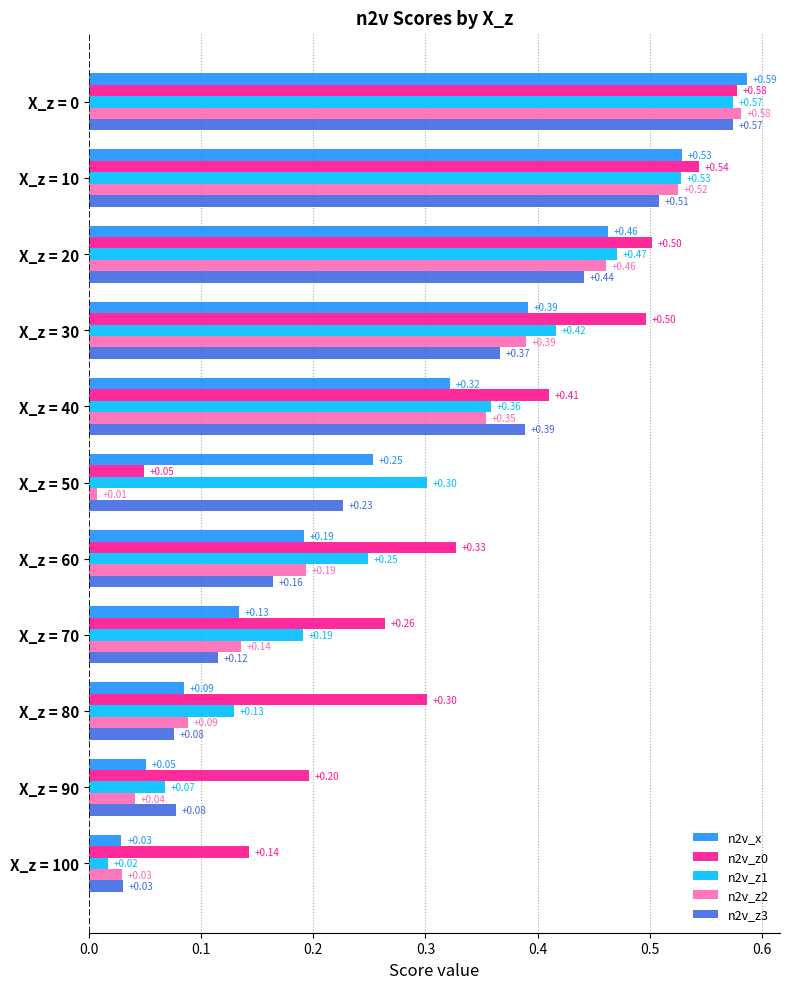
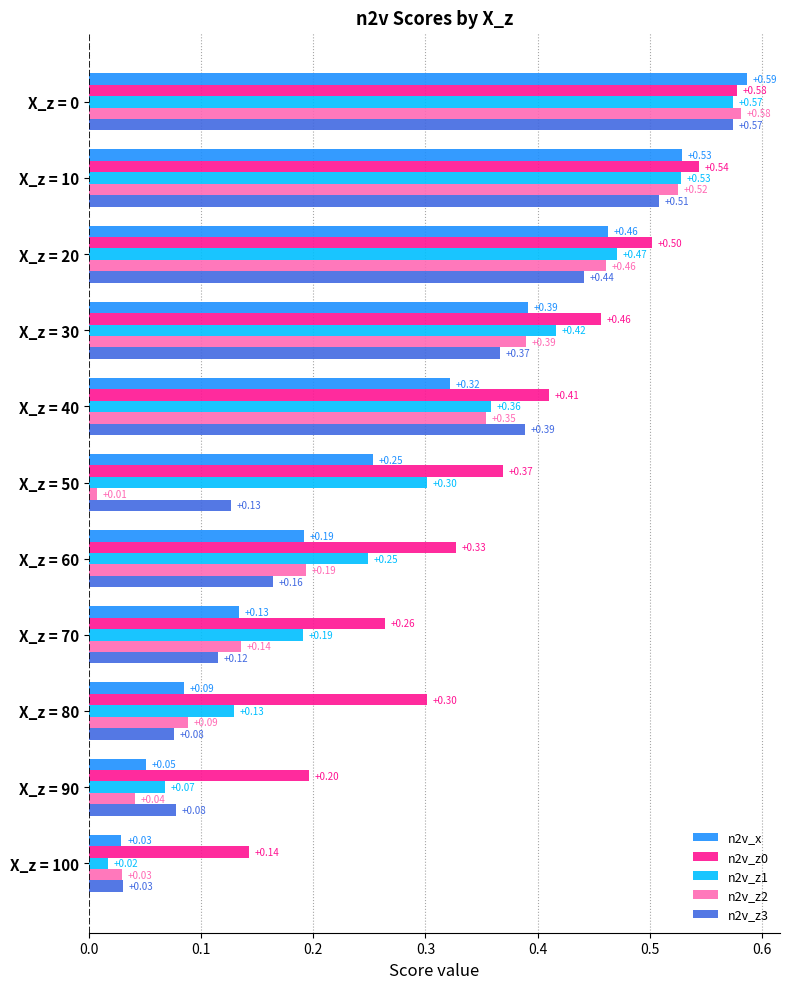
  {
    "n2v_z0": {
      "X_z = 0": "+0.58",
      "X_z = 10": "+0.54",
      "X_z = 20": "+0.50",
-     "X_z = 30": "+0.50",
+     "X_z = 30": "+0.46",
      "X_z = 40": "+0.41",
-     "X_z = 50": "+0.05",
+     "X_z = 50": "+0.37",
      "X_z = 60": "+0.33",
      "X_z = 70": "+0.26",
      "X_z = 80": "+0.30",
      "X_z = 90": "+0.20",
      "X_z = 100": "+0.14"
    },
    "n2v_z2": {
      "X_z = 0": "+0.58",
      "X_z = 10": "+0.52",
      "X_z = 20": "+0.46",
      "X_z = 30": "+0.39",
      "X_z = 40": "+0.35",
      "X_z = 50": "+0.01",
      "X_z = 60": "+0.19",
      "X_z = 70": "+0.14",
      "X_z = 80": "+0.09",
      "X_z = 90": "+0.04",
      "X_z = 100": "+0.03"
    },
    "n2v_z3": {
      "X_z = 0": "+0.57",
      "X_z = 10": "+0.51",
      "X_z = 20": "+0.44",
      "X_z = 30": "+0.37",
      "X_z = 40": "+0.39",
-     "X_z = 50": "+0.23",
+     "X_z = 50": "+0.13",
      "X_z = 60": "+0.16",
      "X_z = 70": "+0.12",
      "X_z = 80": "+0.08",
      "X_z = 90": "+0.08",
      "X_z = 100": "+0.03"
    }
  }
